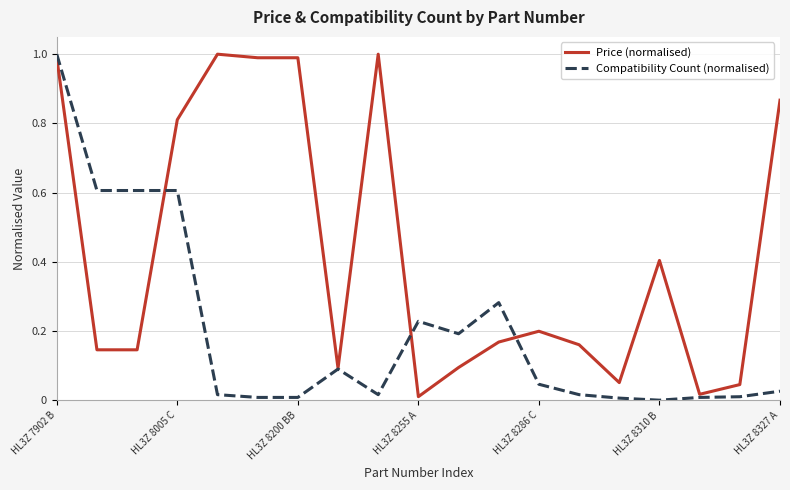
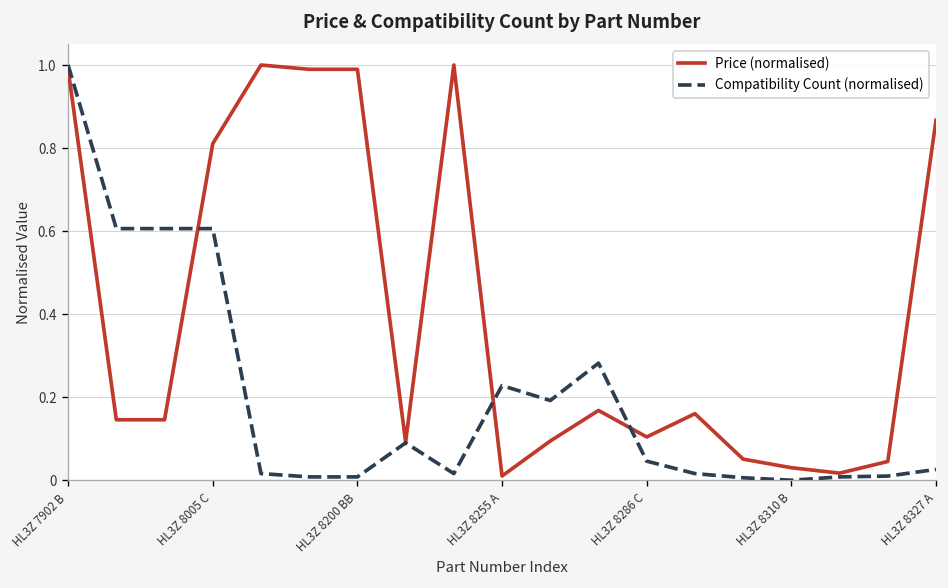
  {
    "Price (normalised)": {
      "HL3Z 7902 B": 0.99,
      "HL3Z 8005 C": 0.81,
      "HL3Z 8200 BB": 0.99,
      "HL3Z 8255 A": 0.01,
-     "HL3Z 8286 C": 0.20,
-     "HL3Z 8310 B": 0.40,
+     "HL3Z 8286 C": 0.10,
+     "HL3Z 8310 B": 0.03,
      "HL3Z 8327 A": 0.87
    },
    "Compatibility Count (normalised)": {
      "HL3Z 7902 B": 1.00,
      "HL3Z 8005 C": 0.61,
      "HL3Z 8200 BB": 0.01,
      "HL3Z 8255 A": 0.23,
      "HL3Z 8286 C": 0.05,
      "HL3Z 8310 B": 0.00,
      "HL3Z 8327 A": 0.03
    }
  }
